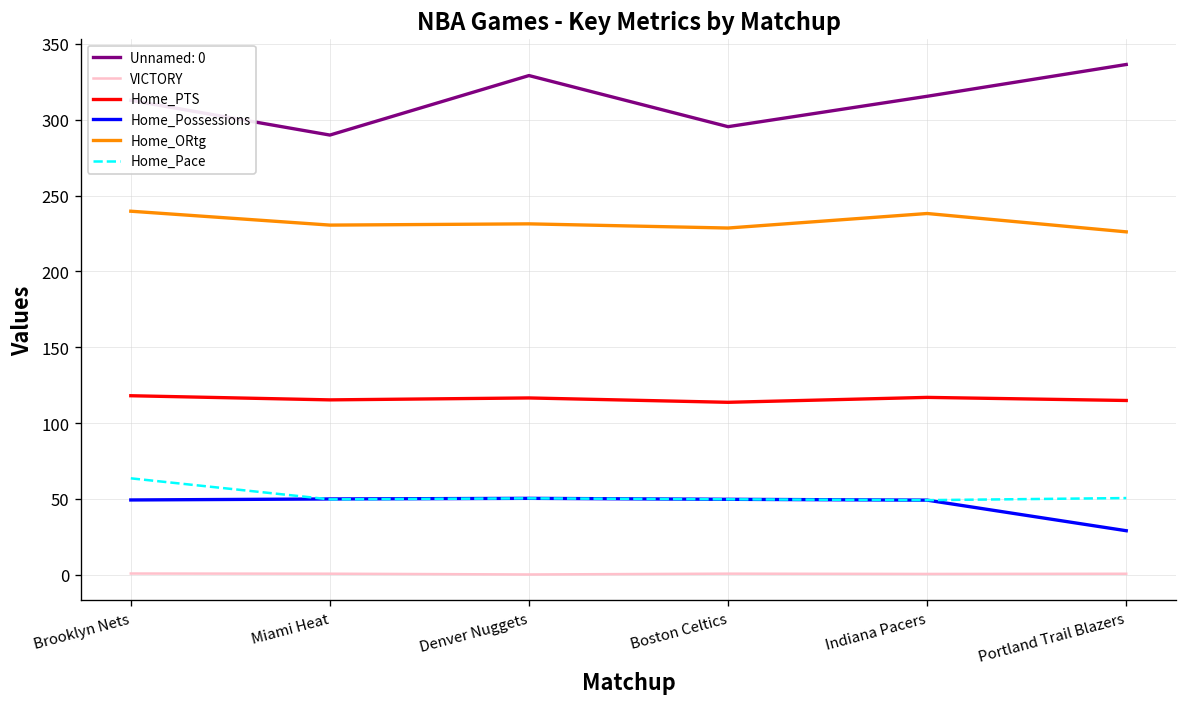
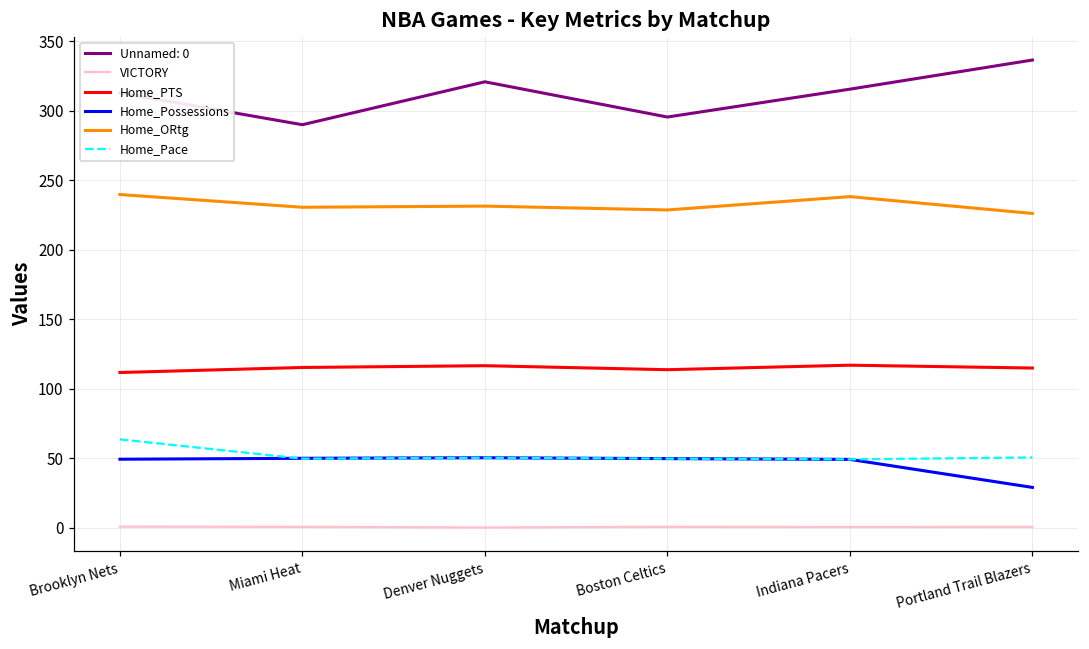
  {
    "Unnamed: 0": {
      "Miami Heat": 290,
-     "Denver Nuggets": 329,
+     "Denver Nuggets": 321,
      "Boston Celtics": 295,
      "Indiana Pacers": 316,
      "Portland Trail Blazers": 336
    },
    "VICTORY": {
      "Brooklyn Nets": 1,
      "Miami Heat": 1,
      "Denver Nuggets": 0,
      "Boston Celtics": 1,
      "Indiana Pacers": 1,
      "Portland Trail Blazers": 1
    },
    "Home_PTS": {
-     "Brooklyn Nets": 118,
+     "Brooklyn Nets": 112,
      "Miami Heat": 115,
      "Denver Nuggets": 117,
      "Boston Celtics": 114,
      "Indiana Pacers": 117,
      "Portland Trail Blazers": 115
    },
    "Home_Possessions": {
      "Brooklyn Nets": 49,
      "Portland Trail Blazers": 29
    },
    "Home_ORtg": {
      "Brooklyn Nets": 240,
      "Miami Heat": 231,
      "Denver Nuggets": 231,
      "Boston Celtics": 229,
      "Indiana Pacers": 238,
      "Portland Trail Blazers": 226
    },
    "Home_Pace": {
      "Brooklyn Nets": 64,
      "Portland Trail Blazers": 51
    }
  }
